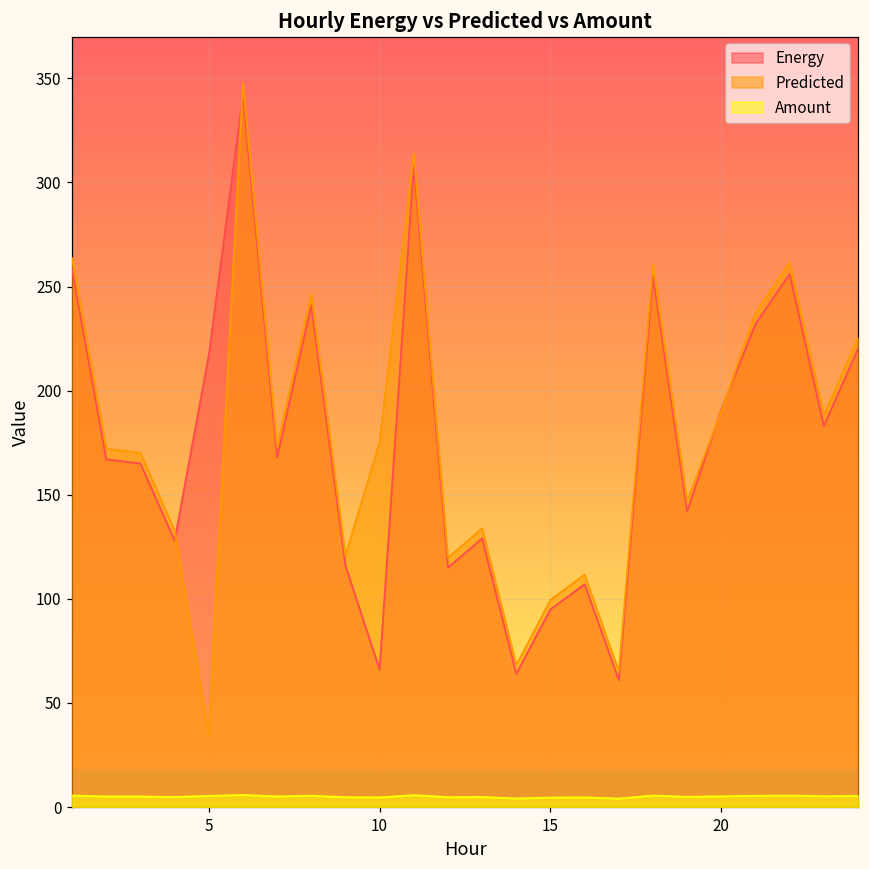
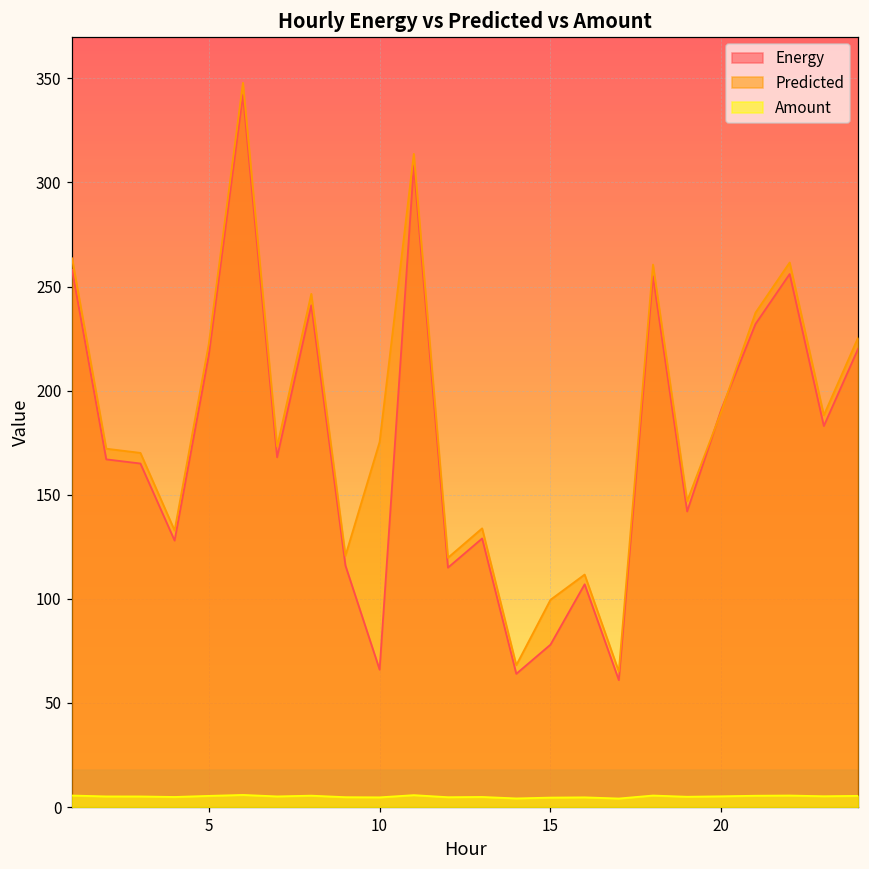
  {
    "Energy": {
      "5": 217,
      "10": 66,
-     "15": 95
+     "15": 78
    },
    "Predicted": {
-     "5": 35,
+     "5": 222,
      "10": 175,
      "15": 100
    }
  }
